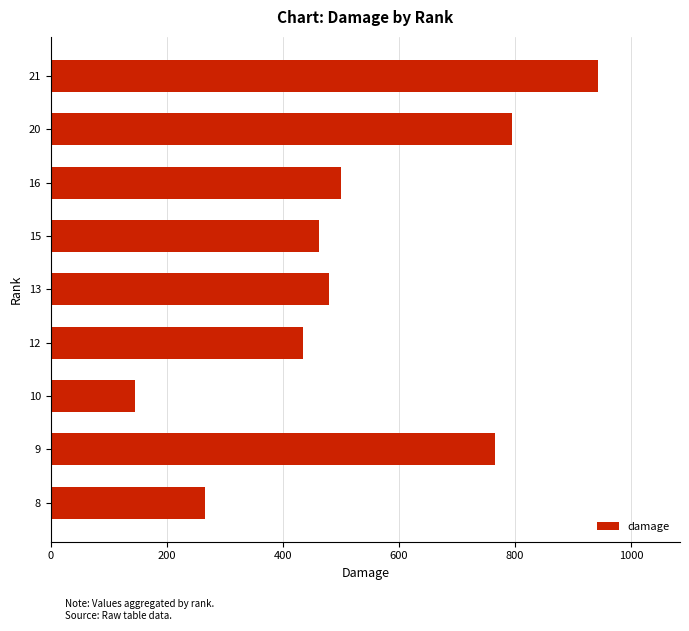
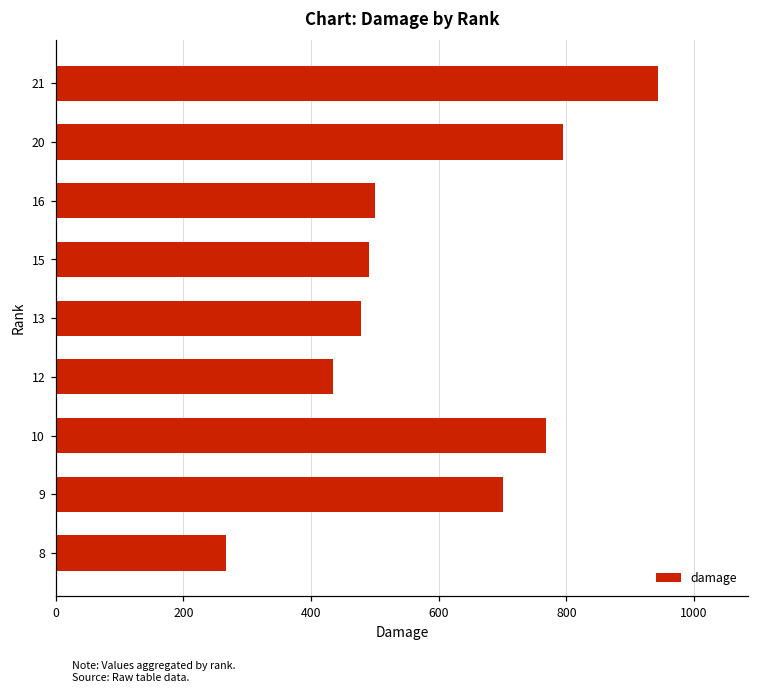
  {
    "21": 940,
    "20": 800,
    "16": 500,
-   "15": 460,
+   "15": 490,
    "13": 480,
    "12": 440,
-   "10": 150,
-   "9": 770,
+   "10": 770,
+   "9": 700,
    "8": 270
  }
